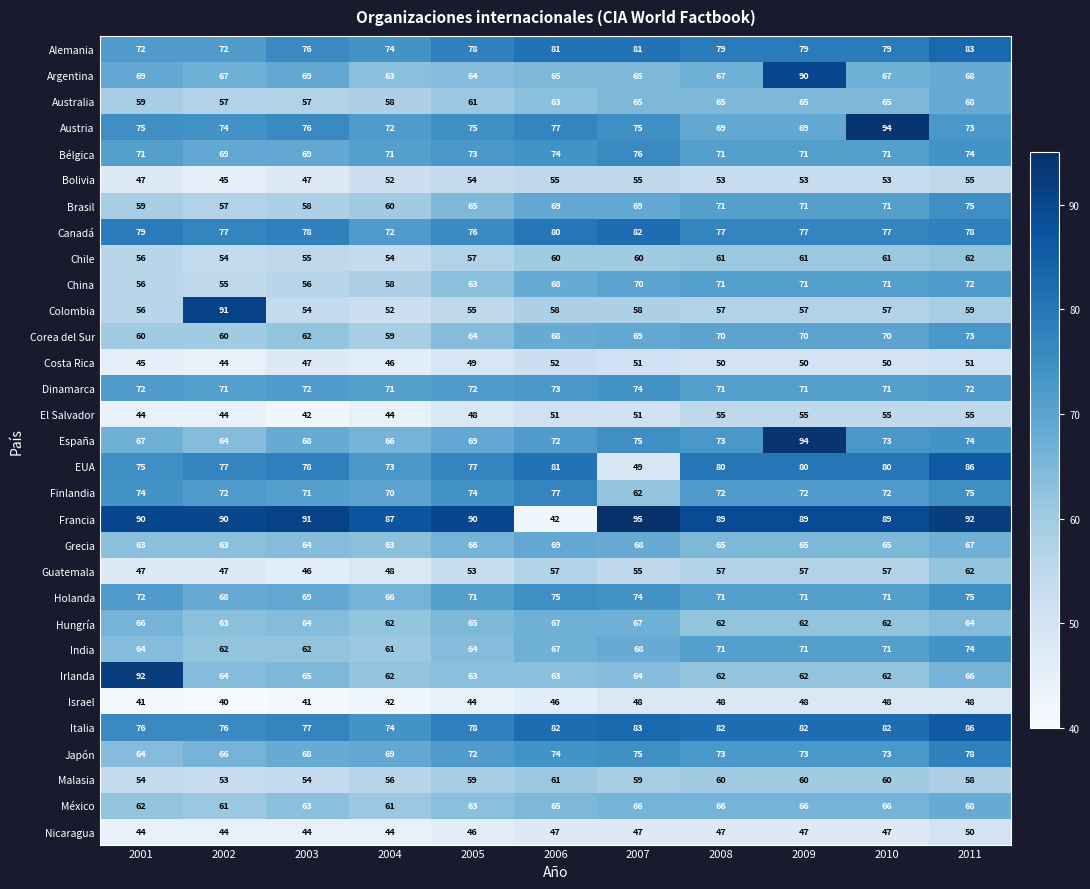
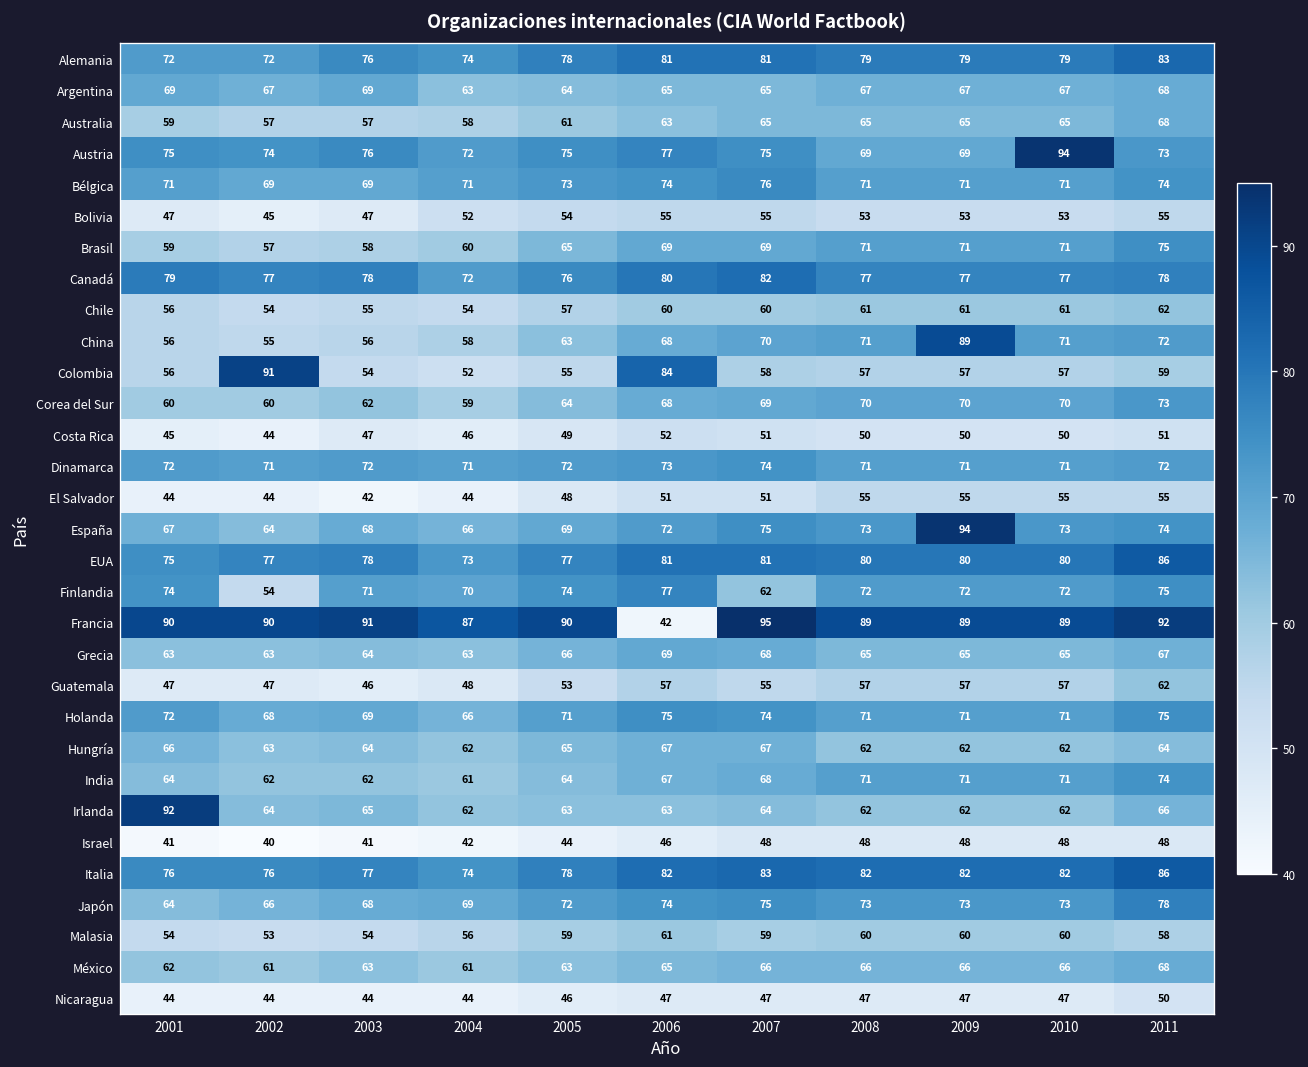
  {
    "Argentina": {
      "2001": 69,
      "2002": 67,
      "2003": 69,
      "2004": 63,
      "2005": 64,
      "2006": 65,
      "2007": 65,
      "2008": 67,
-     "2009": 90,
+     "2009": 67,
      "2010": 67,
      "2011": 68
    },
    "China": {
      "2001": 56,
      "2002": 55,
      "2003": 56,
      "2004": 58,
      "2005": 63,
      "2006": 68,
      "2007": 70,
      "2008": 71,
-     "2009": 71,
+     "2009": 89,
      "2010": 71,
      "2011": 72
    },
    "Colombia": {
      "2001": 56,
      "2002": 91,
      "2003": 54,
      "2004": 52,
      "2005": 55,
-     "2006": 58,
+     "2006": 84,
      "2007": 58,
      "2008": 57,
      "2009": 57,
      "2010": 57,
      "2011": 59
    },
    "EUA": {
      "2001": 75,
      "2002": 77,
      "2003": 78,
      "2004": 73,
      "2005": 77,
      "2006": 81,
-     "2007": 49,
+     "2007": 81,
      "2008": 80,
      "2009": 80,
      "2010": 80,
      "2011": 86
    },
    "Finlandia": {
      "2001": 74,
-     "2002": 72,
+     "2002": 54,
      "2003": 71,
      "2004": 70,
      "2005": 74,
      "2006": 77,
      "2007": 62,
      "2008": 72,
      "2009": 72,
      "2010": 72,
      "2011": 75
    }
  }
